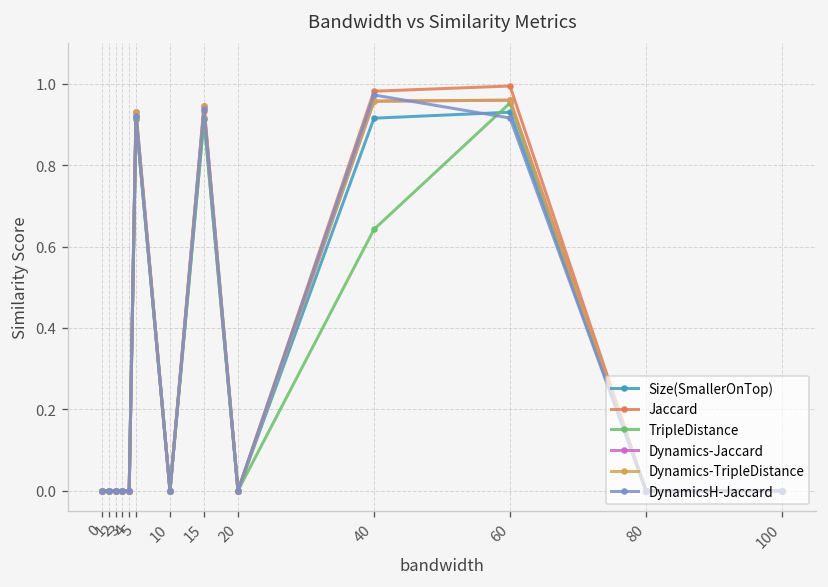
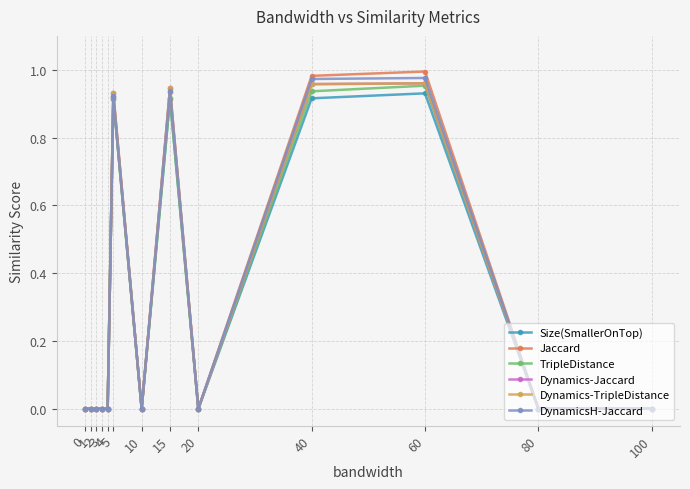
  {
    "Size(SmallerOnTop)": {
      "40": 0.92,
      "60": 0.93
    },
    "TripleDistance": {
-     "40": 0.64
+     "40": 0.94
    },
    "DynamicsH-Jaccard": {
      "40": 0.97,
-     "60": 0.92
+     "60": 0.98
    }
  }
